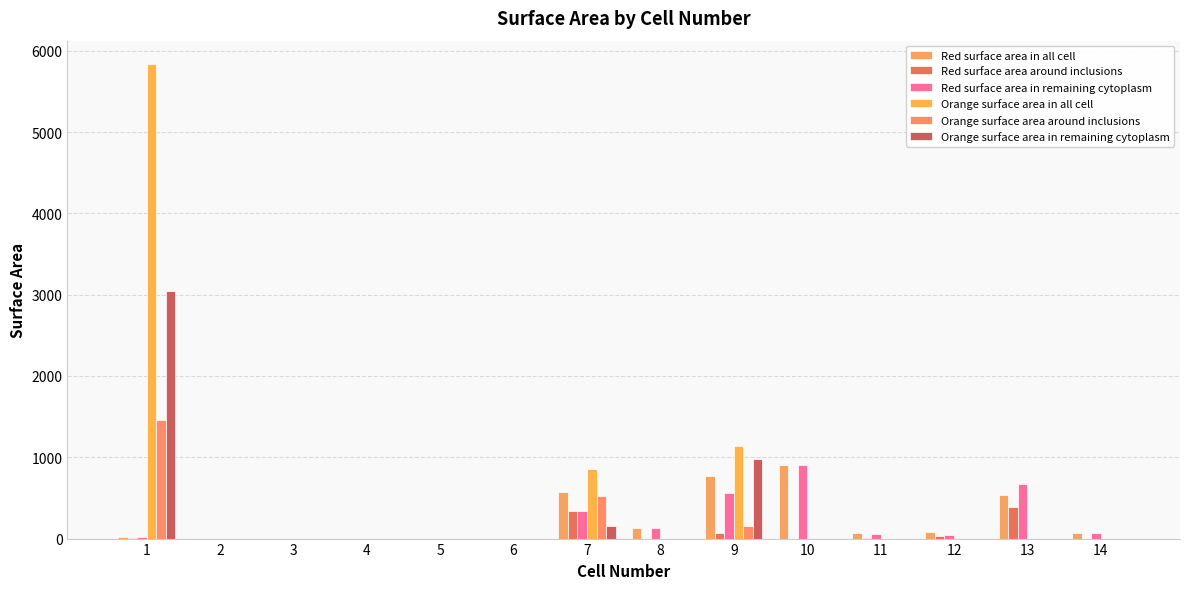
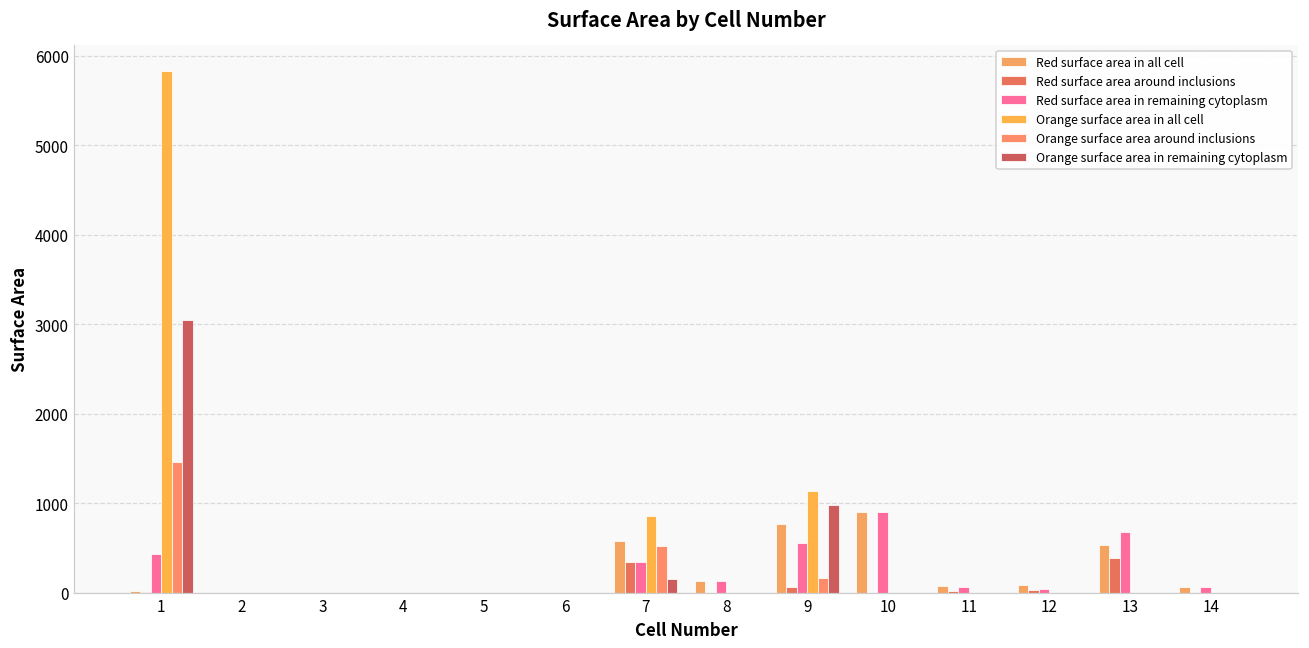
  {
    "Red surface area in remaining cytoplasm": {
-     "1": 0,
+     "1": 400,
      "2": 0,
      "3": 0,
      "4": 0,
      "5": 0,
      "6": 0,
      "7": 300,
      "8": 100,
      "9": 600,
      "10": 900,
      "11": 100,
      "12": 0,
      "13": 700,
      "14": 100
    }
  }
